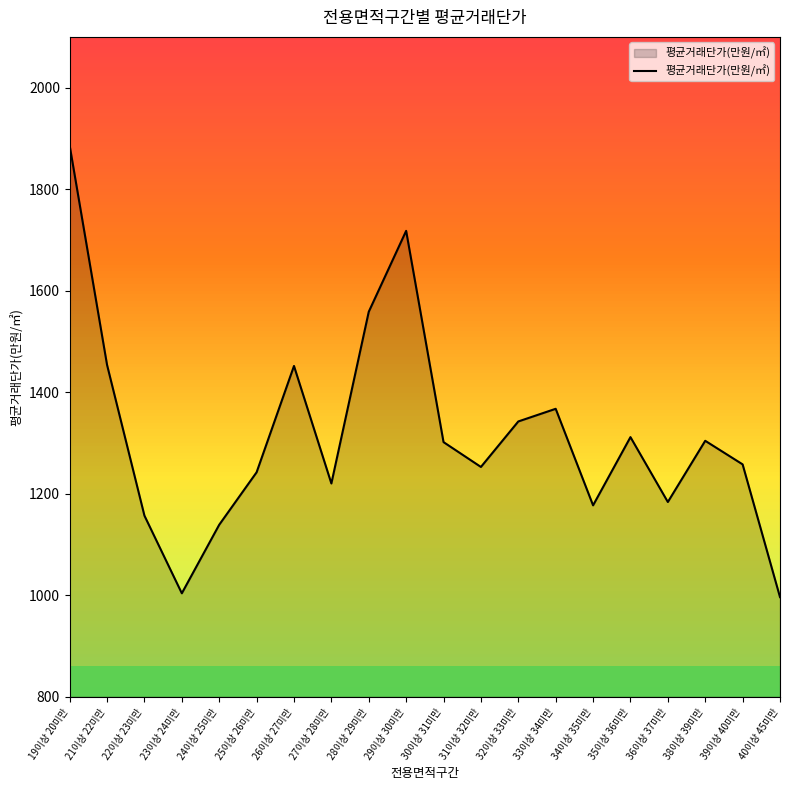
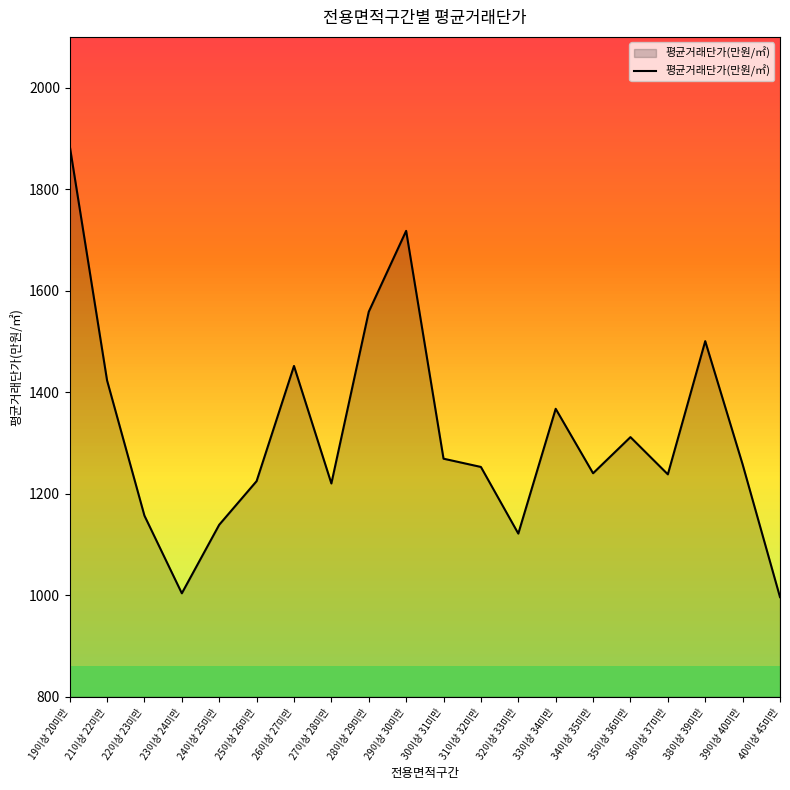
  {
    "19이상 20미만": 1890,
-   "21이상 22미만": 1450,
+   "21이상 22미만": 1420,
    "22이상 23미만": 1160,
    "23이상 24미만": 1000,
    "24이상 25미만": 1140,
-   "25이상 26미만": 1240,
+   "25이상 26미만": 1220,
    "26이상 27미만": 1450,
    "27이상 28미만": 1220,
    "28이상 29미만": 1560,
    "29이상 30미만": 1720,
-   "30이상 31미만": 1300,
+   "30이상 31미만": 1270,
    "31이상 32미만": 1250,
-   "32이상 33미만": 1340,
+   "32이상 33미만": 1120,
    "33이상 34미만": 1370,
-   "34이상 35미만": 1180,
+   "34이상 35미만": 1240,
    "35이상 36미만": 1310,
-   "36이상 37미만": 1180,
-   "38이상 39미만": 1300,
+   "36이상 37미만": 1240,
+   "38이상 39미만": 1500,
    "39이상 40미만": 1260,
    "40이상 45미만": 1000
  }
